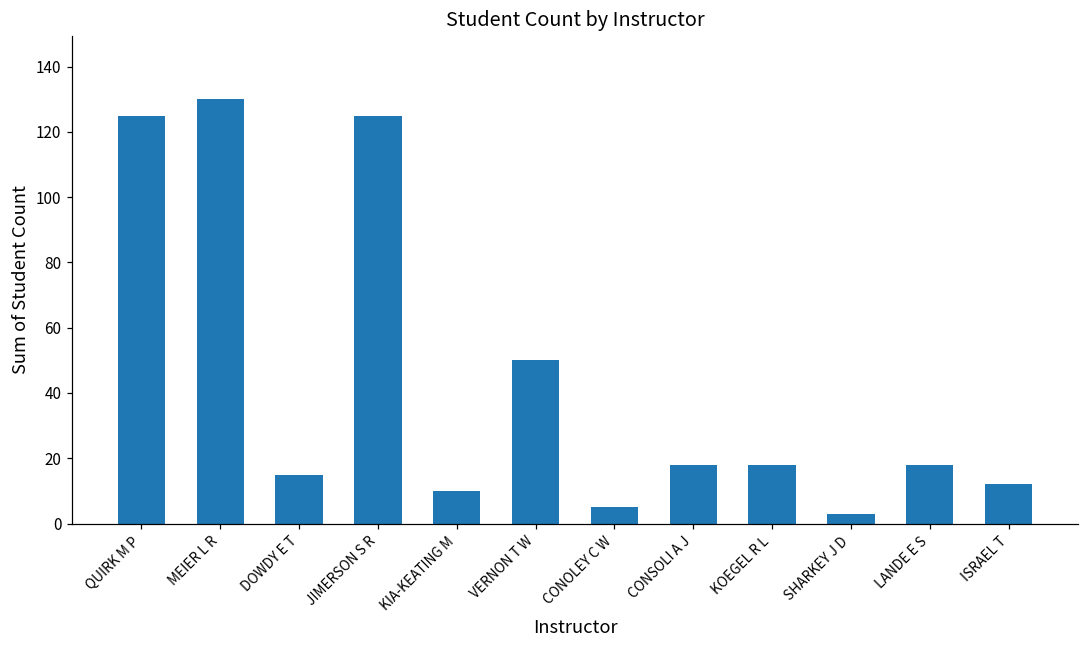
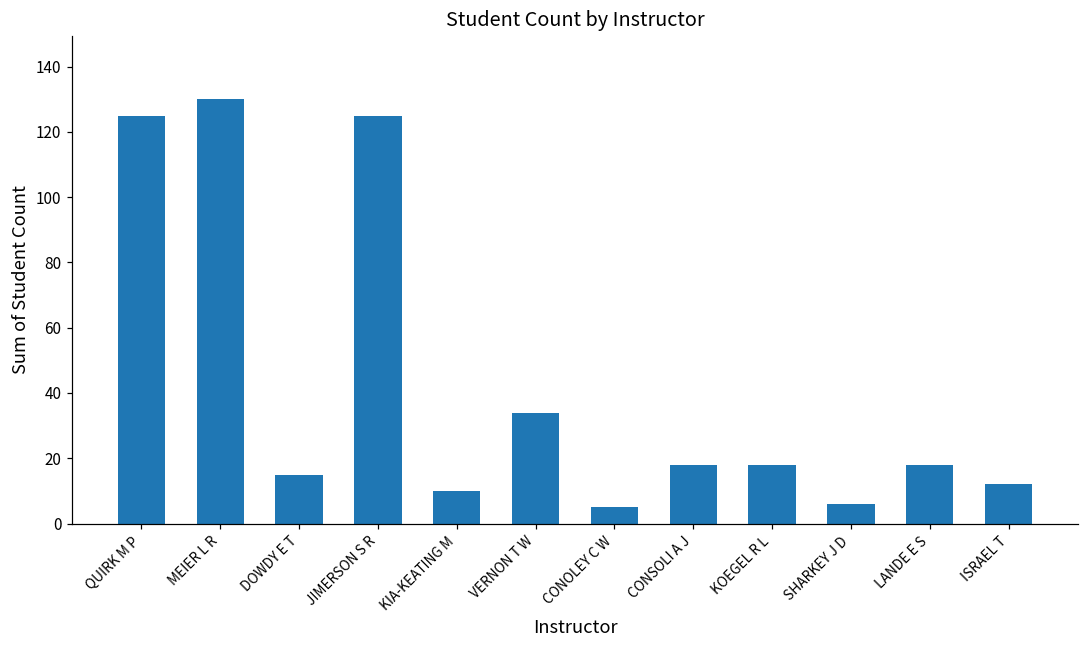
  {
    "QUIRK M P": 125,
    "MEIER L R": 130,
    "DOWDY E T": 15,
    "JIMERSON S R": 125,
    "KIA-KEATING M": 10,
-   "VERNON T W": 50,
+   "VERNON T W": 34,
    "CONOLEY C W": 5,
    "CONSOLI A J": 18,
    "KOEGEL R L": 18,
-   "SHARKEY J D": 3,
+   "SHARKEY J D": 6,
    "LANDE E S": 18,
    "ISRAEL T": 12
  }
